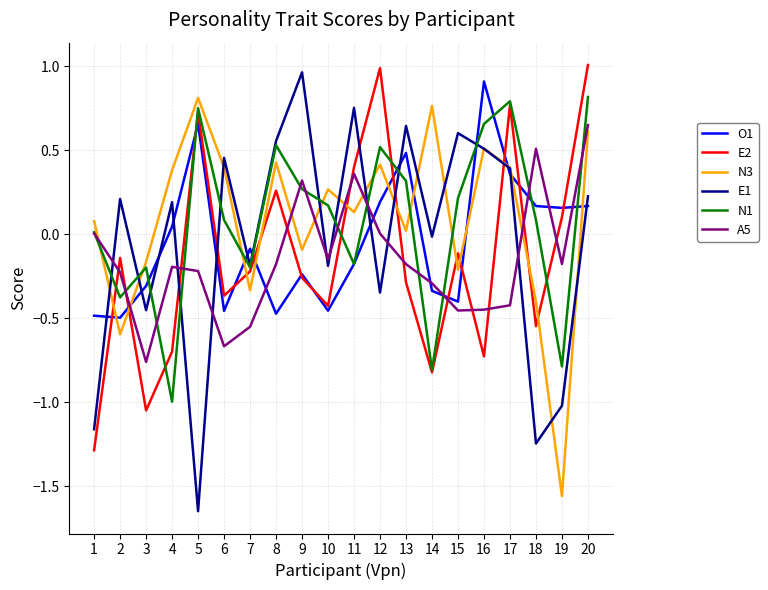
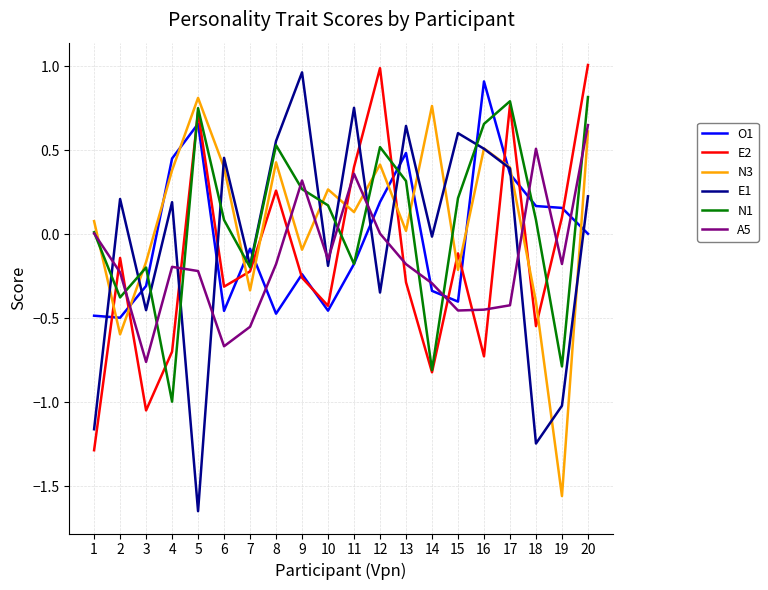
  {
    "O1": {
      "1": -0.49,
      "2": -0.50,
      "3": -0.31,
-     "4": 0.04,
+     "4": 0.45,
      "5": 0.66,
      "6": -0.46,
      "7": -0.09,
      "8": -0.47,
      "9": -0.24,
      "10": -0.46,
      "12": 0.19,
      "13": 0.48,
      "14": -0.34,
      "15": -0.40,
      "16": 0.91,
      "17": 0.36,
      "18": 0.17,
      "19": 0.16,
-     "20": 0.17
+     "20": 0.00
    },
    "E2": {
      "1": -1.29,
      "2": -0.14,
      "3": -1.05,
      "4": -0.70,
      "5": 0.73,
-     "6": -0.37,
+     "6": -0.31,
      "7": -0.22,
      "8": 0.26,
      "9": -0.26,
      "10": -0.43,
      "11": 0.40,
      "12": 0.99,
      "13": -0.29,
      "15": -0.12,
      "16": -0.73,
      "17": 0.77,
      "18": -0.55,
      "19": 0.10,
      "20": 1.01
    },
    "N3": {
      "1": 0.08,
      "2": -0.60,
      "3": -0.17,
      "4": 0.38,
      "5": 0.81,
      "6": 0.40,
      "7": -0.34,
      "8": 0.43,
      "9": -0.09,
      "10": 0.27,
      "11": 0.13,
      "12": 0.41,
      "13": 0.02,
      "14": 0.76,
      "15": -0.21,
      "18": -0.40,
      "19": -1.56,
      "20": 0.61
    },
    "E1": {
      "1": -1.16,
      "2": 0.21,
      "3": -0.45,
      "4": 0.19,
      "5": -1.65,
      "6": 0.45,
      "8": 0.55,
      "9": 0.96,
      "10": -0.19,
      "11": 0.75,
      "12": -0.35,
      "13": 0.64,
      "14": -0.02,
      "15": 0.60,
      "18": -1.25,
      "19": -1.02,
      "20": 0.23
    },
    "N1": {
      "2": -0.38,
      "3": -0.20,
      "4": -1.00,
      "5": 0.75,
      "6": 0.08,
      "8": 0.53,
      "9": 0.27,
      "10": 0.17,
      "12": 0.52,
      "13": 0.32,
      "15": 0.21,
      "16": 0.66,
      "17": 0.79,
      "18": 0.08,
      "19": -0.79,
      "20": 0.82
    },
    "A5": {
      "2": -0.23,
      "3": -0.76,
      "4": -0.20,
      "5": -0.22,
      "6": -0.67,
      "7": -0.55,
      "8": -0.18,
      "9": 0.32,
      "10": -0.15,
      "11": 0.36,
      "12": 0.00,
      "13": -0.18,
      "14": -0.29,
      "15": -0.46,
      "16": -0.45,
      "17": -0.42,
      "18": 0.51,
      "19": -0.18,
      "20": 0.65
    }
  }
